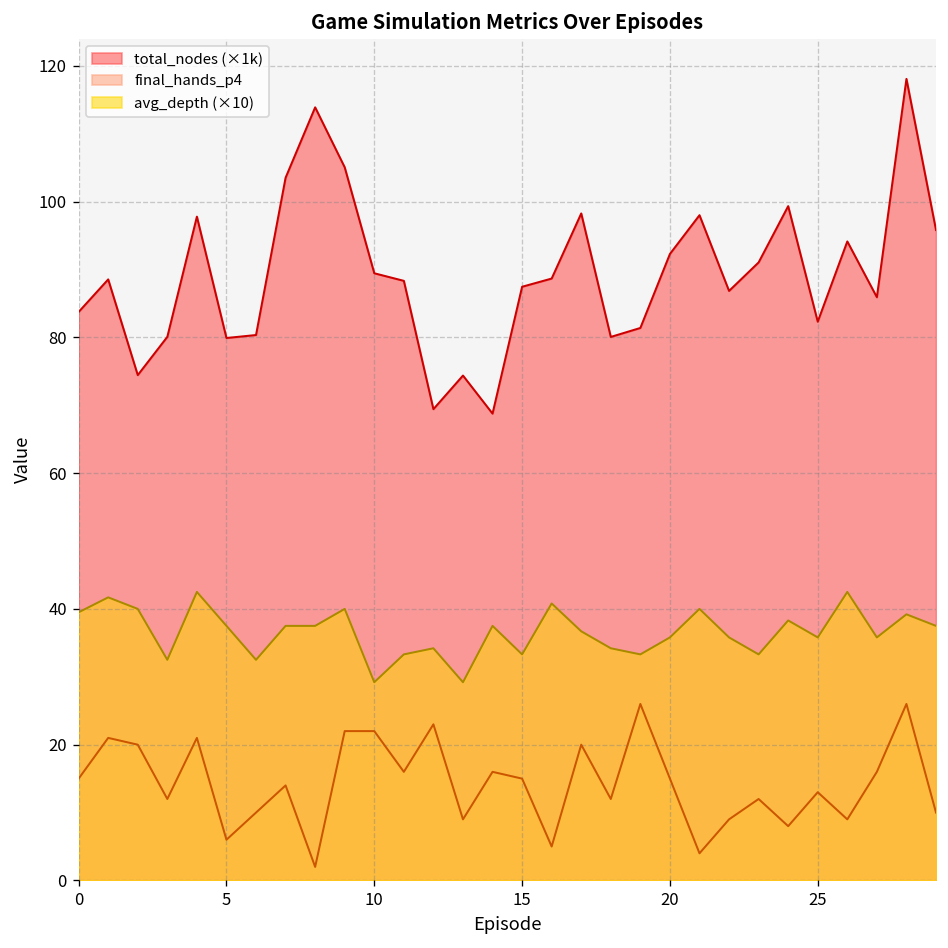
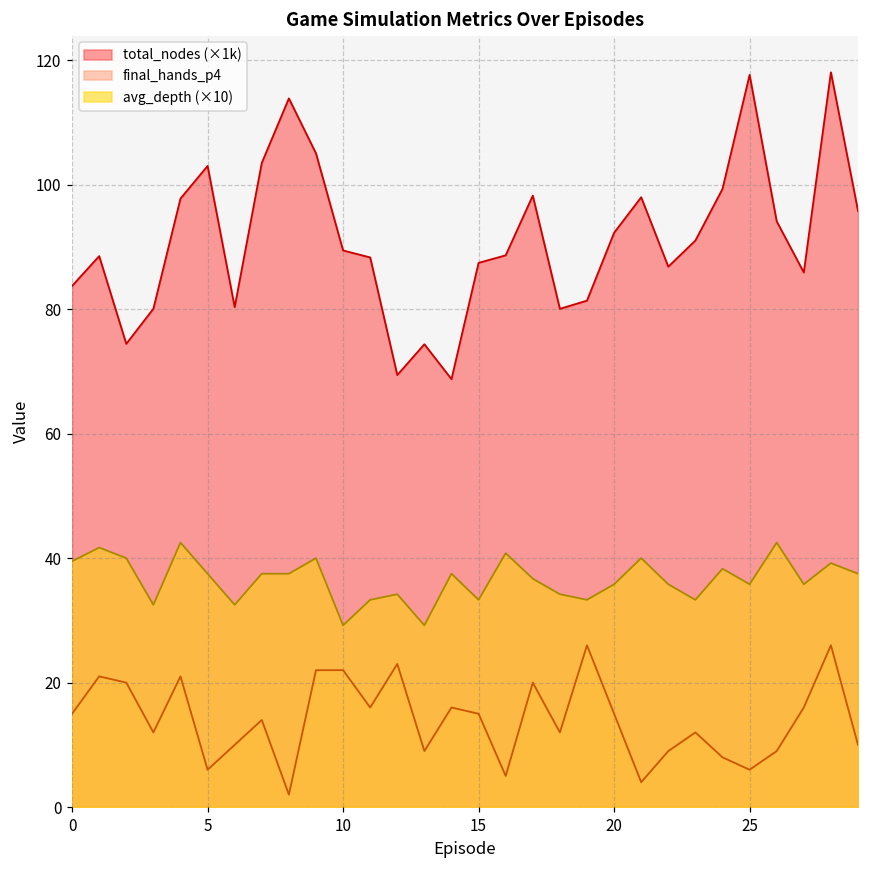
  {
    "total_nodes (×1k)": {
      "0": 84,
-     "5": 80,
+     "5": 103,
      "10": 89,
      "15": 87,
      "20": 92,
-     "25": 82
+     "25": 118
    },
    "final_hands_p4": {
      "0": 15,
      "5": 6,
      "10": 22,
      "15": 15,
      "20": 15,
-     "25": 13
+     "25": 6
    },
    "avg_depth (×10)": {
      "0": 40,
      "5": 38,
      "10": 29,
      "15": 33,
      "20": 36,
      "25": 36
    }
  }
